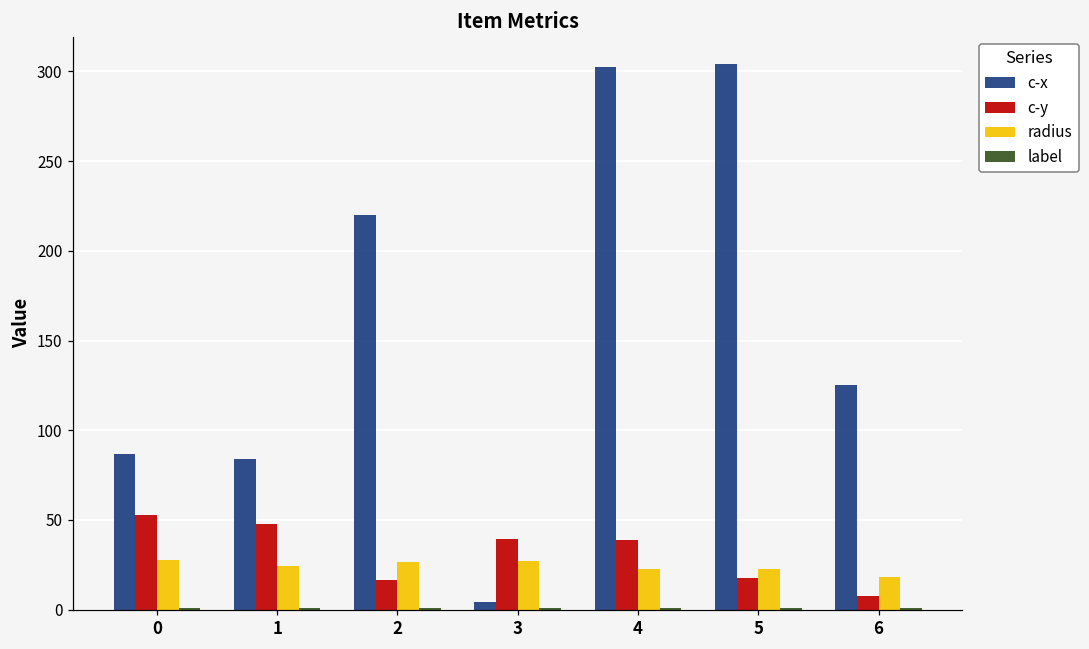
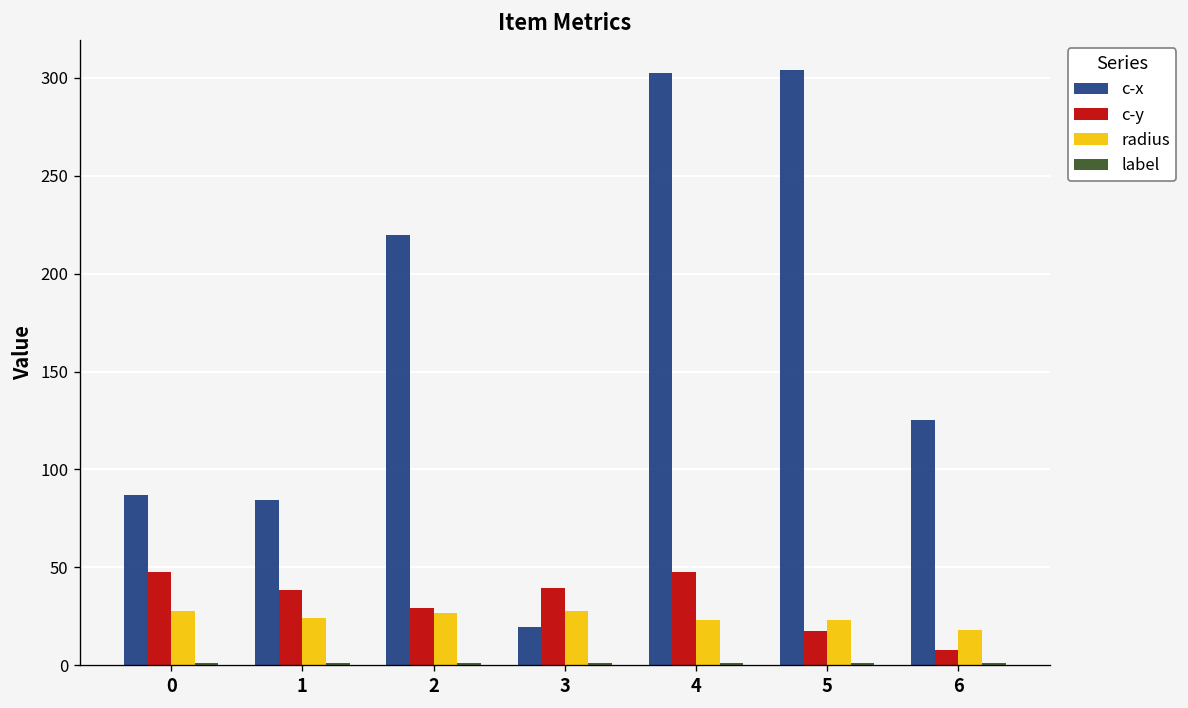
  {
    "c-x": {
      "0": 87,
      "1": 84,
      "2": 220,
-     "3": 5,
+     "3": 20,
      "4": 303,
      "5": 304,
      "6": 125
    },
    "c-y": {
-     "0": 53,
-     "1": 48,
-     "2": 17,
+     "0": 47,
+     "1": 38,
+     "2": 29,
      "3": 39,
-     "4": 39,
+     "4": 47,
      "5": 17,
      "6": 8
    },
    "radius": {
      "0": 28,
      "1": 24,
      "2": 27,
      "3": 27,
      "4": 23,
      "5": 23,
      "6": 18
    }
  }
